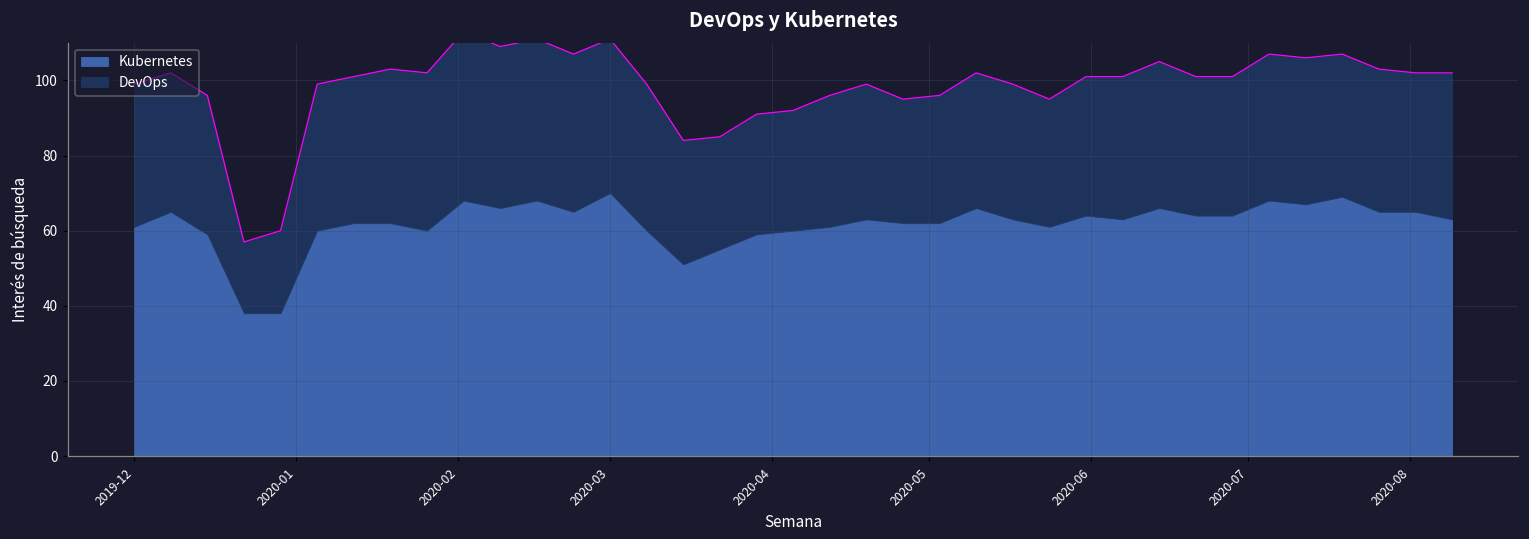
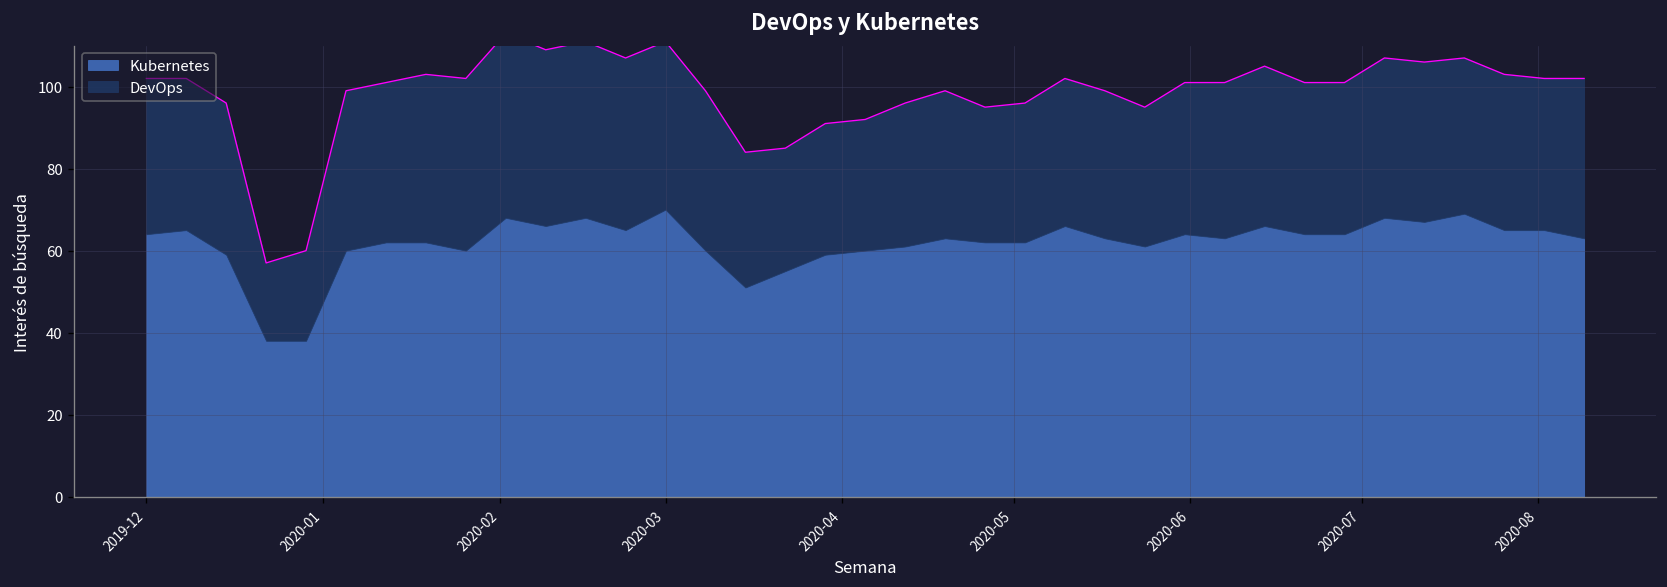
  {
    "Kubernetes": {
-     "2019-12": 61,
+     "2019-12": 64,
      "2020-03": 70
    }
  }
